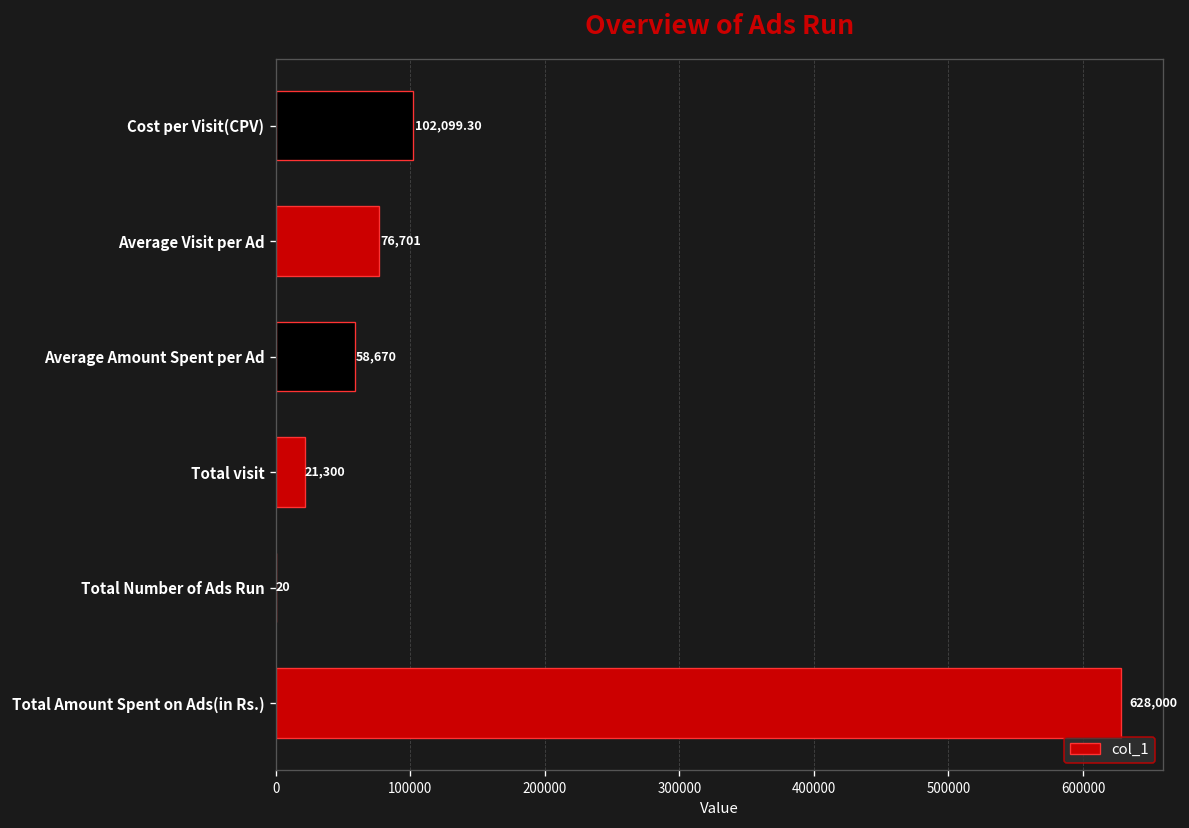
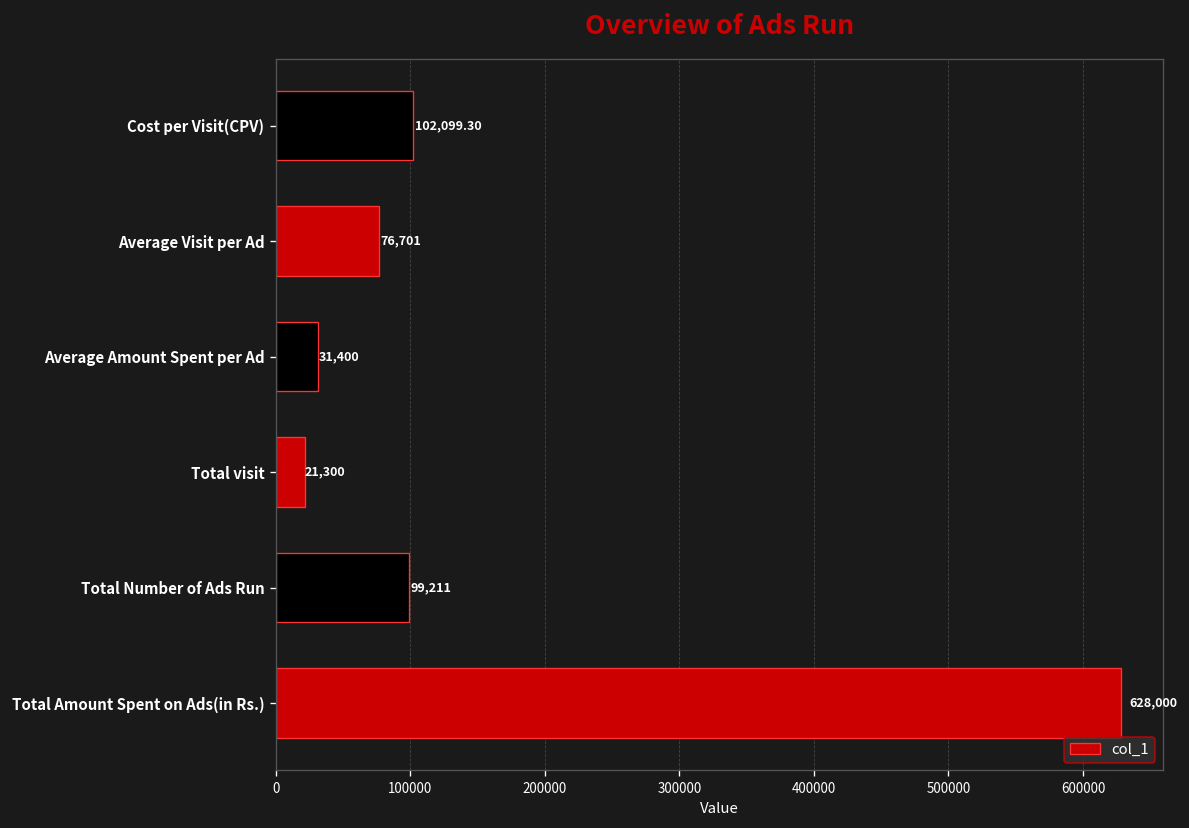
  {
    "Cost per Visit(CPV)": "102,099.30",
    "Average Visit per Ad": "76,701",
-   "Average Amount Spent per Ad": "58,670",
+   "Average Amount Spent per Ad": "31,400",
    "Total visit": "21,300",
-   "Total Number of Ads Run": "20",
+   "Total Number of Ads Run": "99,211",
    "Total Amount Spent on Ads(in Rs.)": "628,000"
  }
